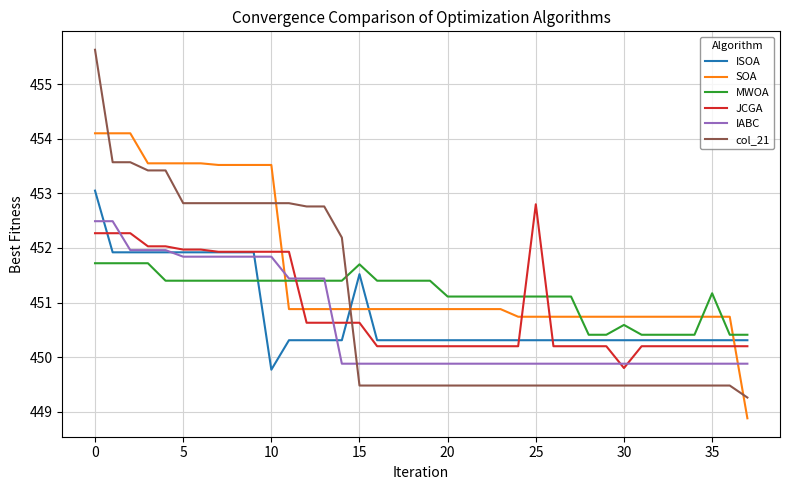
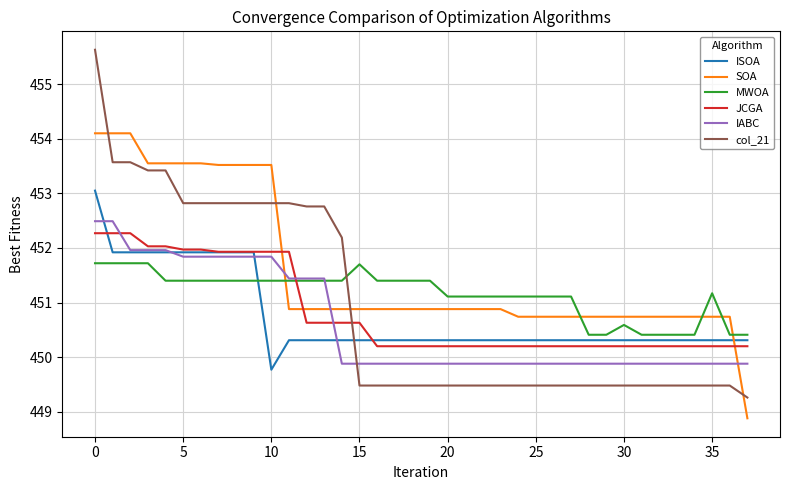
  {
    "ISOA": {
      "0": 453.1,
      "5": 451.9,
      "10": 449.8,
-     "15": 451.5,
+     "15": 450.3,
      "20": 450.3,
      "25": 450.3,
      "30": 450.3,
      "35": 450.3
    },
    "SOA": {
      "0": 454.1,
      "5": 453.6,
      "10": 453.5,
      "15": 450.9,
      "20": 450.9,
      "25": 450.7,
      "30": 450.7,
      "35": 450.7
    },
    "MWOA": {
      "0": 451.7,
      "5": 451.4,
      "10": 451.4,
      "15": 451.7,
      "20": 451.1,
      "25": 451.1,
      "30": 450.6,
      "35": 451.2
    },
    "JCGA": {
      "0": 452.3,
      "5": 452.0,
      "10": 451.9,
      "15": 450.6,
      "20": 450.2,
-     "25": 452.8,
-     "30": 449.8,
+     "25": 450.2,
+     "30": 450.2,
      "35": 450.2
    },
    "IABC": {
      "0": 452.5,
      "5": 451.8,
      "10": 451.8,
      "15": 449.9,
      "20": 449.9,
      "25": 449.9,
      "30": 449.9,
      "35": 449.9
    },
    "col_21": {
      "0": 455.6,
      "5": 452.8,
      "10": 452.8,
      "15": 449.5,
      "20": 449.5,
      "25": 449.5,
      "30": 449.5,
      "35": 449.5
    }
  }
